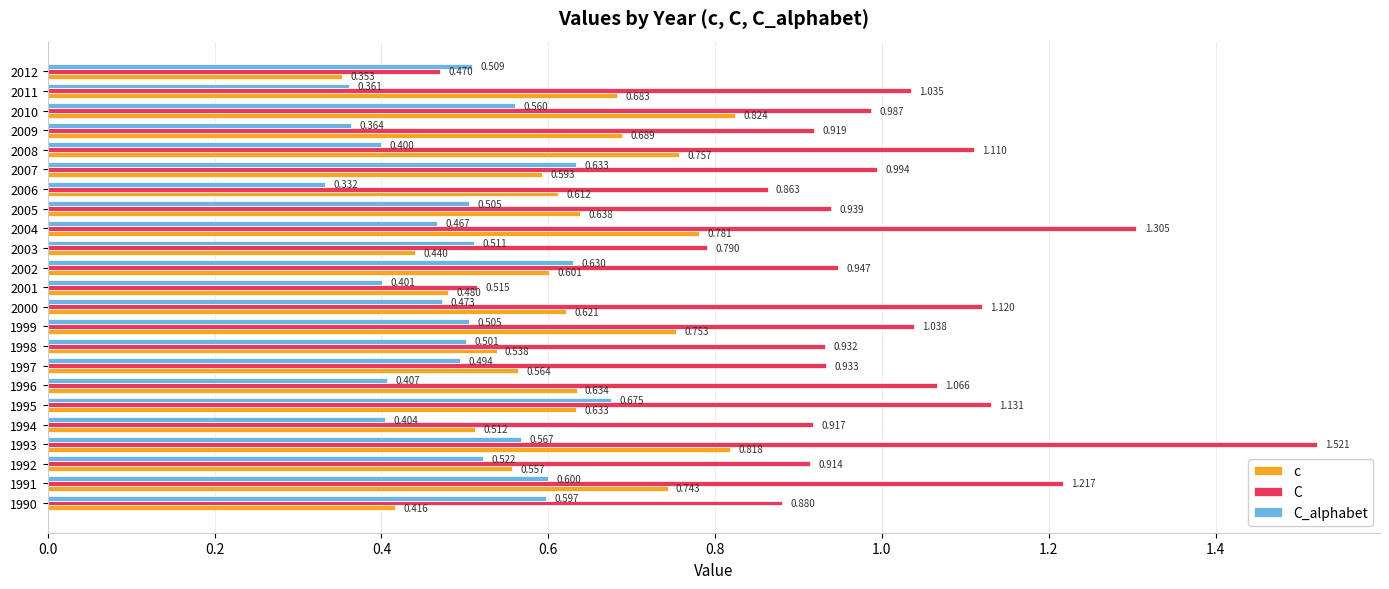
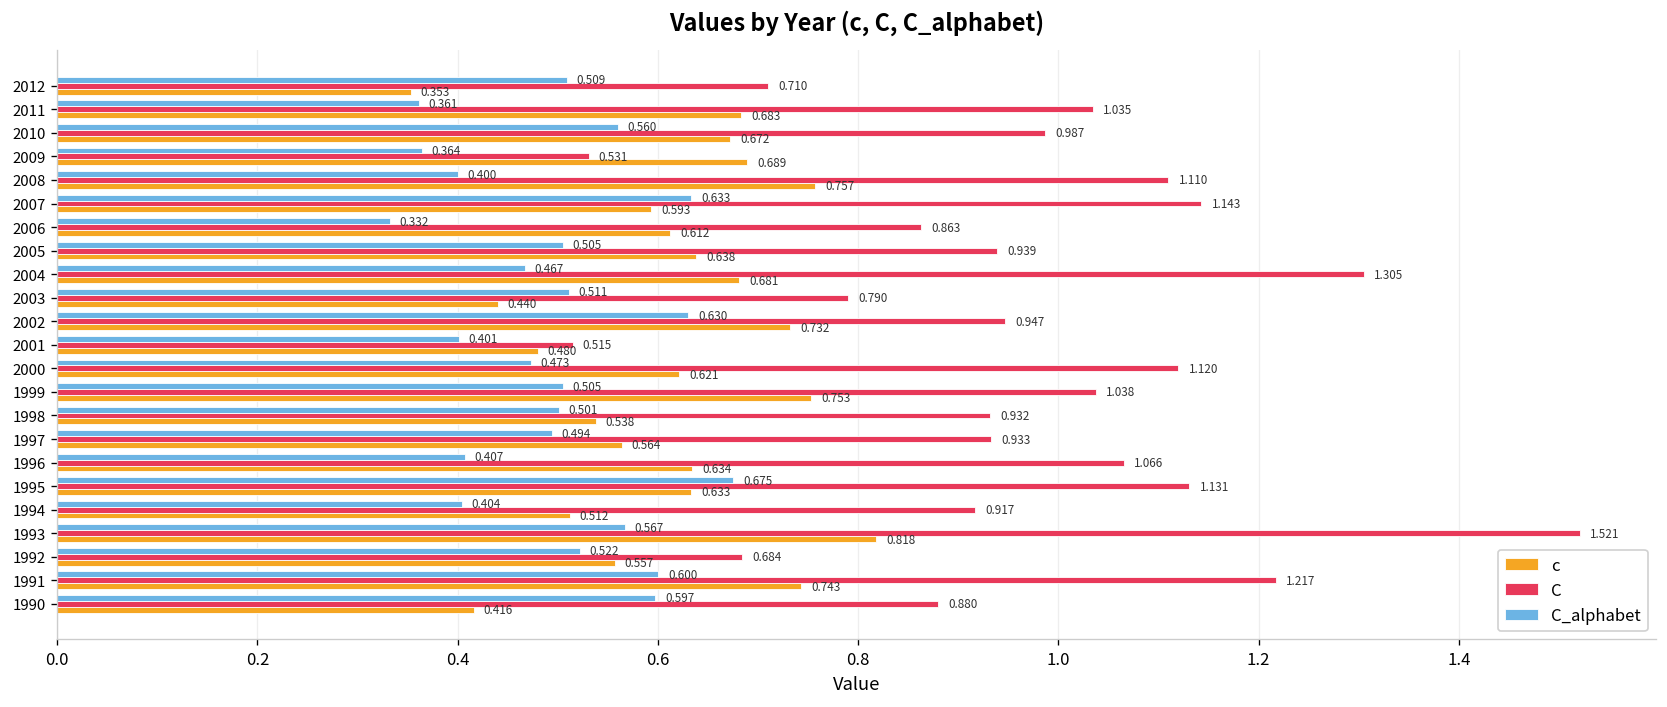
  {
    "c": {
      "2012": 0.353,
      "2011": 0.683,
-     "2010": 0.824,
+     "2010": 0.672,
      "2009": 0.689,
      "2008": 0.757,
      "2007": 0.593,
      "2006": 0.612,
      "2005": 0.638,
-     "2004": 0.781,
+     "2004": 0.681,
      "2003": 0.440,
-     "2002": 0.601,
+     "2002": 0.732,
      "2001": 0.480,
      "2000": 0.621,
      "1999": 0.753,
      "1998": 0.538,
      "1997": 0.564,
      "1996": 0.634,
      "1995": 0.633,
      "1994": 0.512,
      "1993": 0.818,
      "1992": 0.557,
      "1991": 0.743,
      "1990": 0.416
    },
    "C": {
-     "2012": 0.470,
+     "2012": 0.710,
      "2011": 1.035,
      "2010": 0.987,
-     "2009": 0.919,
+     "2009": 0.531,
      "2008": 1.110,
-     "2007": 0.994,
+     "2007": 1.143,
      "2006": 0.863,
      "2005": 0.939,
      "2004": 1.305,
      "2003": 0.790,
      "2002": 0.947,
      "2001": 0.515,
      "2000": 1.120,
      "1999": 1.038,
      "1998": 0.932,
      "1997": 0.933,
      "1996": 1.066,
      "1995": 1.131,
      "1994": 0.917,
      "1993": 1.521,
-     "1992": 0.914,
+     "1992": 0.684,
      "1991": 1.217,
      "1990": 0.880
    },
    "C_alphabet": {
      "2012": 0.509,
      "2011": 0.361,
      "2010": 0.560,
      "2009": 0.364,
      "2008": 0.400,
      "2007": 0.633,
      "2006": 0.332,
      "2005": 0.505,
      "2004": 0.467,
      "2003": 0.511,
      "2002": 0.630,
      "2001": 0.401,
      "2000": 0.473,
      "1999": 0.505,
      "1998": 0.501,
      "1997": 0.494,
      "1996": 0.407,
      "1995": 0.675,
      "1994": 0.404,
      "1993": 0.567,
      "1992": 0.522,
      "1991": 0.600,
      "1990": 0.597
    }
  }
